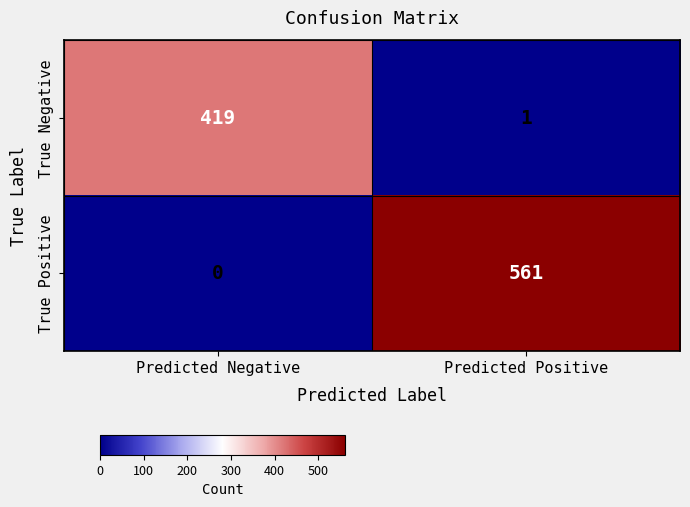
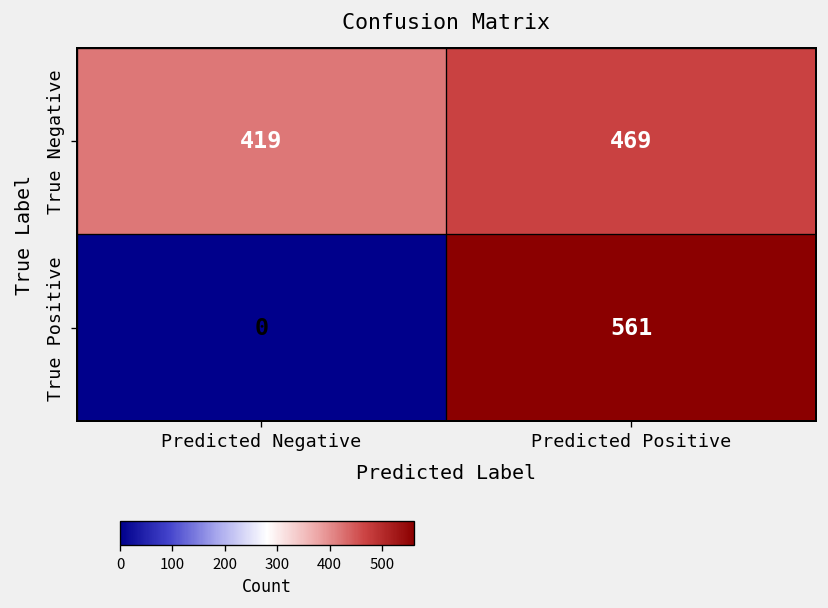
  {
    "True Negative": {
      "Predicted Negative": 419,
-     "Predicted Positive": 1
+     "Predicted Positive": 469
    },
    "True Positive": {
      "Predicted Negative": 0,
      "Predicted Positive": 561
    }
  }
